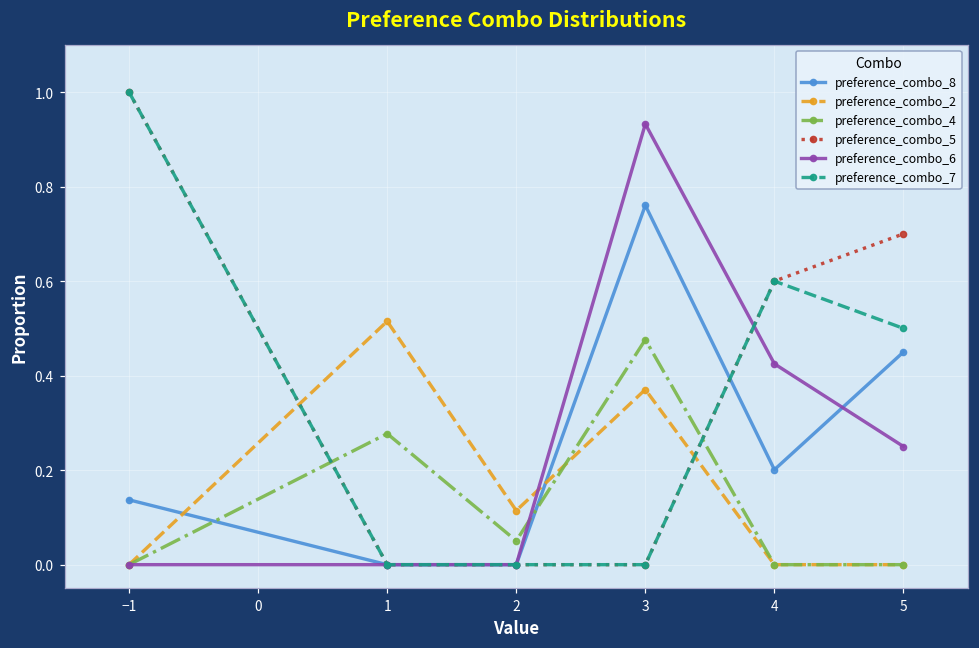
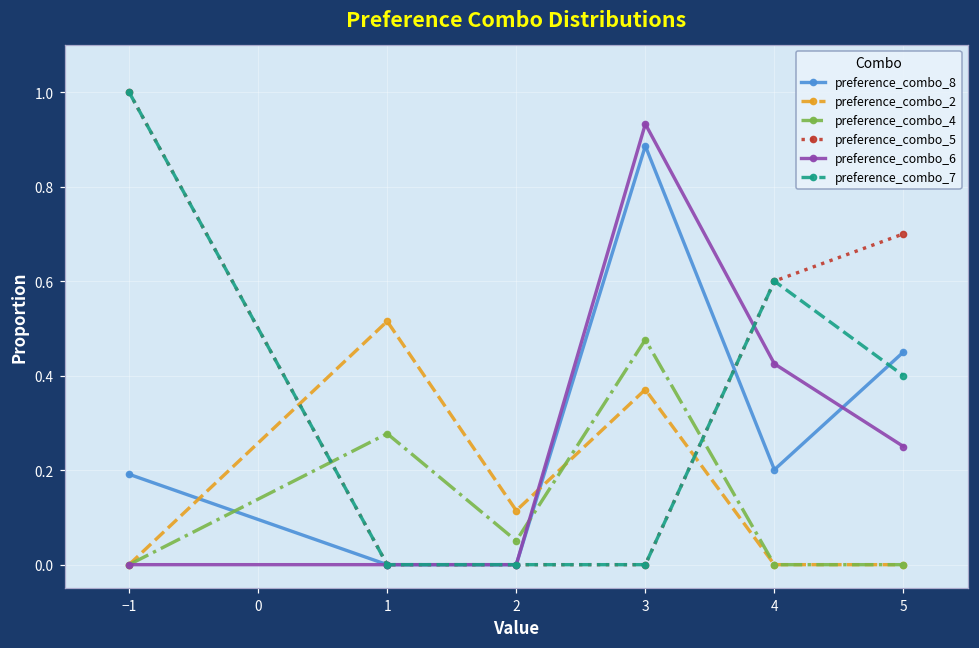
  {
    "preference_combo_8": {
-     "−1": 0.14,
-     "3": 0.76,
+     "−1": 0.19,
+     "3": 0.89,
      "4": 0.20,
      "5": 0.45
    },
    "preference_combo_2": {
      "1": 0.51,
      "2": 0.11,
      "3": 0.37
    },
    "preference_combo_4": {
      "1": 0.28,
      "2": 0.05,
      "3": 0.48
    },
    "preference_combo_5": {
      "5": 0.70
    },
    "preference_combo_6": {
      "3": 0.93,
      "4": 0.43,
      "5": 0.25
    },
    "preference_combo_7": {
-     "5": 0.5
+     "5": 0.4
    }
  }
